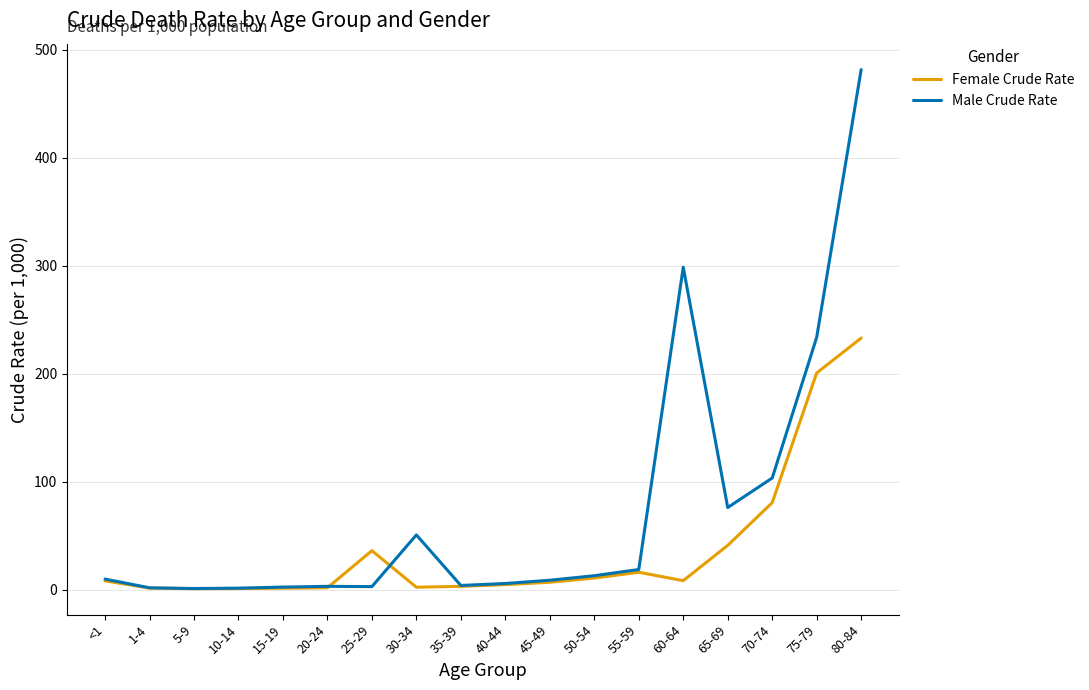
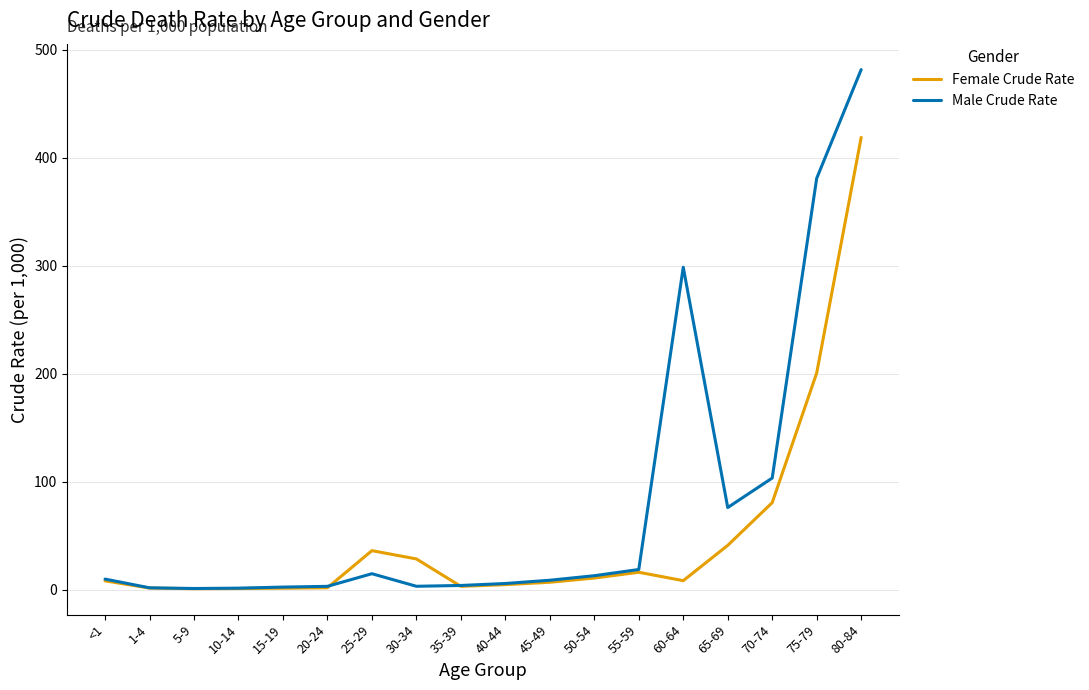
  {
    "Female Crude Rate": {
      "25-29": 36,
-     "30-34": 2,
+     "30-34": 28,
      "55-59": 16,
      "60-64": 8,
      "65-69": 41,
      "70-74": 81,
      "75-79": 201,
-     "80-84": 233
+     "80-84": 419
    },
    "Male Crude Rate": {
-     "25-29": 3,
-     "30-34": 51,
+     "25-29": 15,
+     "30-34": 3,
      "55-59": 19,
      "60-64": 299,
      "65-69": 76,
      "70-74": 103,
-     "75-79": 234,
+     "75-79": 381,
      "80-84": 482
    }
  }
